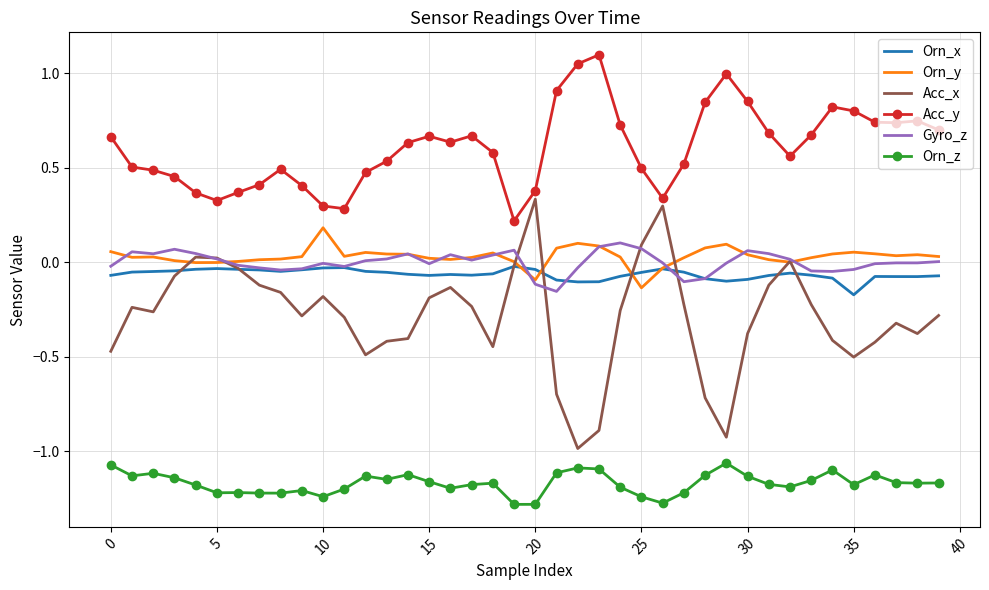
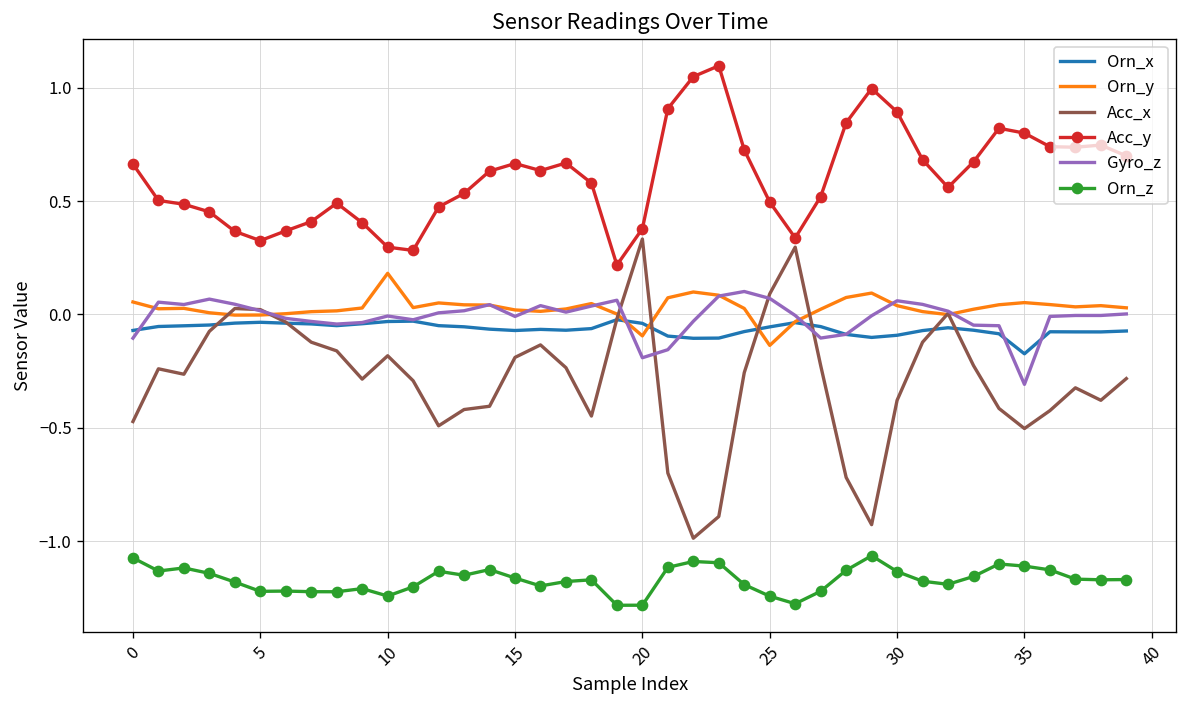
  {
    "Orn_x": {
      "0": -0.07,
      "5": -0.03,
      "10": -0.03,
      "15": -0.07,
      "20": -0.04,
      "25": -0.05,
      "30": -0.09,
      "35": -0.17
    },
    "Orn_y": {
      "0": 0.06,
      "5": 0.00,
      "10": 0.18,
      "15": 0.02,
      "20": -0.09,
      "25": -0.14,
      "30": 0.04,
      "35": 0.05
    },
    "Acc_x": {
      "0": -0.47,
      "10": -0.18,
      "15": -0.19,
      "20": 0.33,
      "25": 0.09,
      "30": -0.38,
      "35": -0.50
    },
    "Acc_y": {
      "0": 0.66,
      "5": 0.33,
      "10": 0.30,
      "15": 0.67,
      "20": 0.38,
      "25": 0.50,
-     "30": 0.85,
+     "30": 0.89,
      "35": 0.80
    },
    "Gyro_z": {
-     "0": -0.02,
+     "0": -0.10,
      "10": -0.01,
      "15": -0.01,
-     "20": -0.12,
+     "20": -0.19,
      "25": 0.07,
      "30": 0.06,
-     "35": -0.04
+     "35": -0.31
    },
    "Orn_z": {
      "0": -1.07,
      "5": -1.22,
      "10": -1.24,
      "15": -1.16,
      "20": -1.28,
      "25": -1.24,
      "30": -1.13,
-     "35": -1.18
+     "35": -1.11
    }
  }
